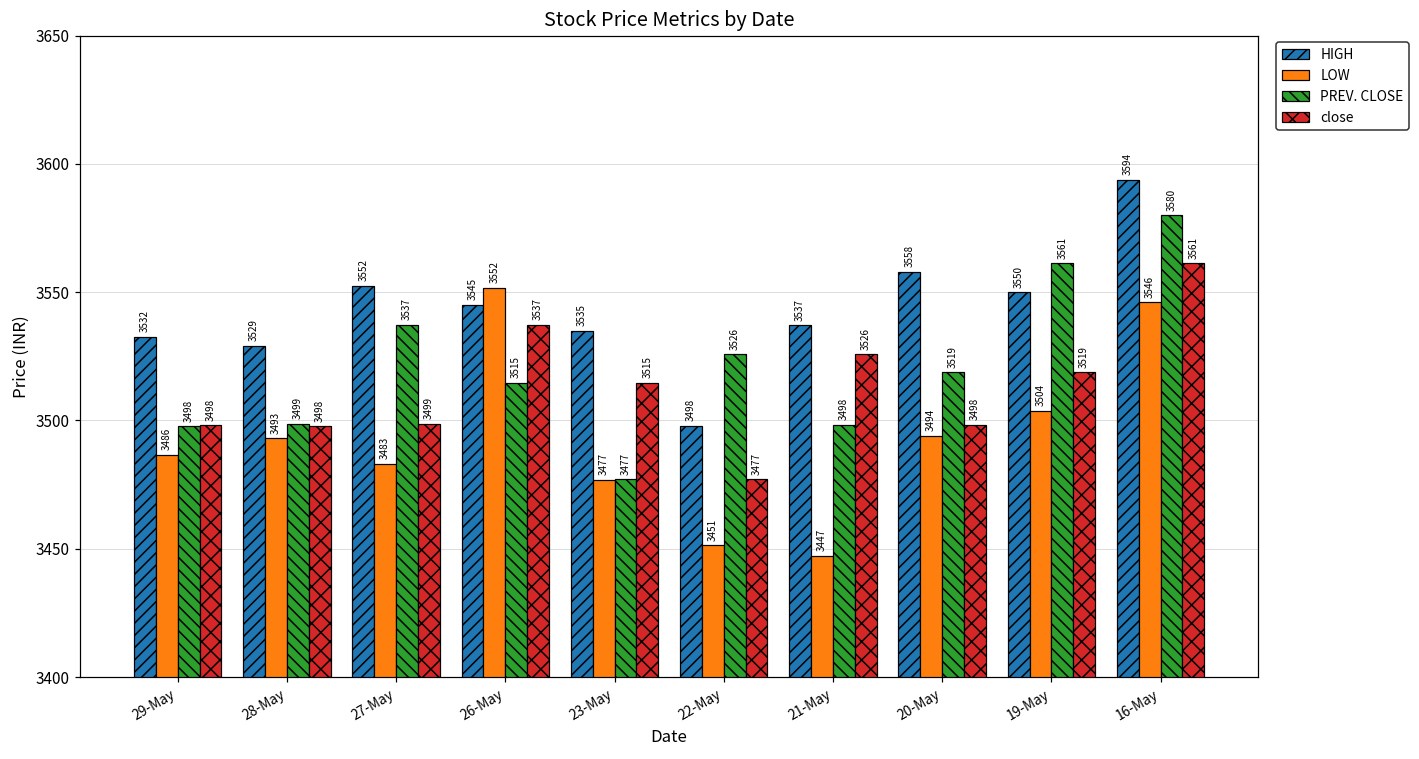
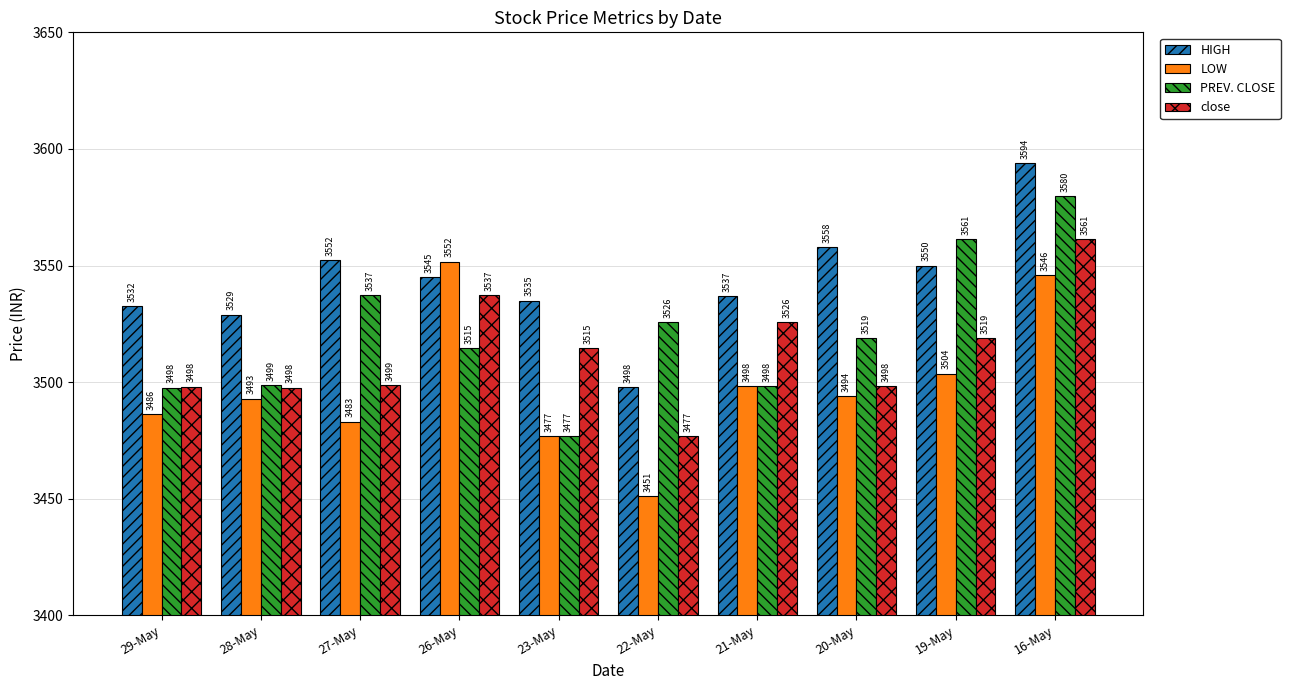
  {
    "HIGH": {
      "29-May": 3532,
      "28-May": 3529,
      "27-May": 3552,
      "26-May": 3545,
      "23-May": 3535,
      "22-May": 3498,
      "21-May": 3537,
      "20-May": 3558,
      "19-May": 3550,
      "16-May": 3594
    },
    "LOW": {
      "29-May": 3486,
      "28-May": 3493,
      "27-May": 3483,
      "26-May": 3552,
      "23-May": 3477,
      "22-May": 3451,
-     "21-May": 3447,
+     "21-May": 3498,
      "20-May": 3494,
      "19-May": 3504,
      "16-May": 3546
    },
    "PREV. CLOSE": {
      "29-May": 3498,
      "28-May": 3499,
      "27-May": 3537,
      "26-May": 3515,
      "23-May": 3477,
      "22-May": 3526,
      "21-May": 3498,
      "20-May": 3519,
      "19-May": 3561,
      "16-May": 3580
    },
    "close": {
      "29-May": 3498,
      "28-May": 3498,
      "27-May": 3499,
      "26-May": 3537,
      "23-May": 3515,
      "22-May": 3477,
      "21-May": 3526,
      "20-May": 3498,
      "19-May": 3519,
      "16-May": 3561
    }
  }
